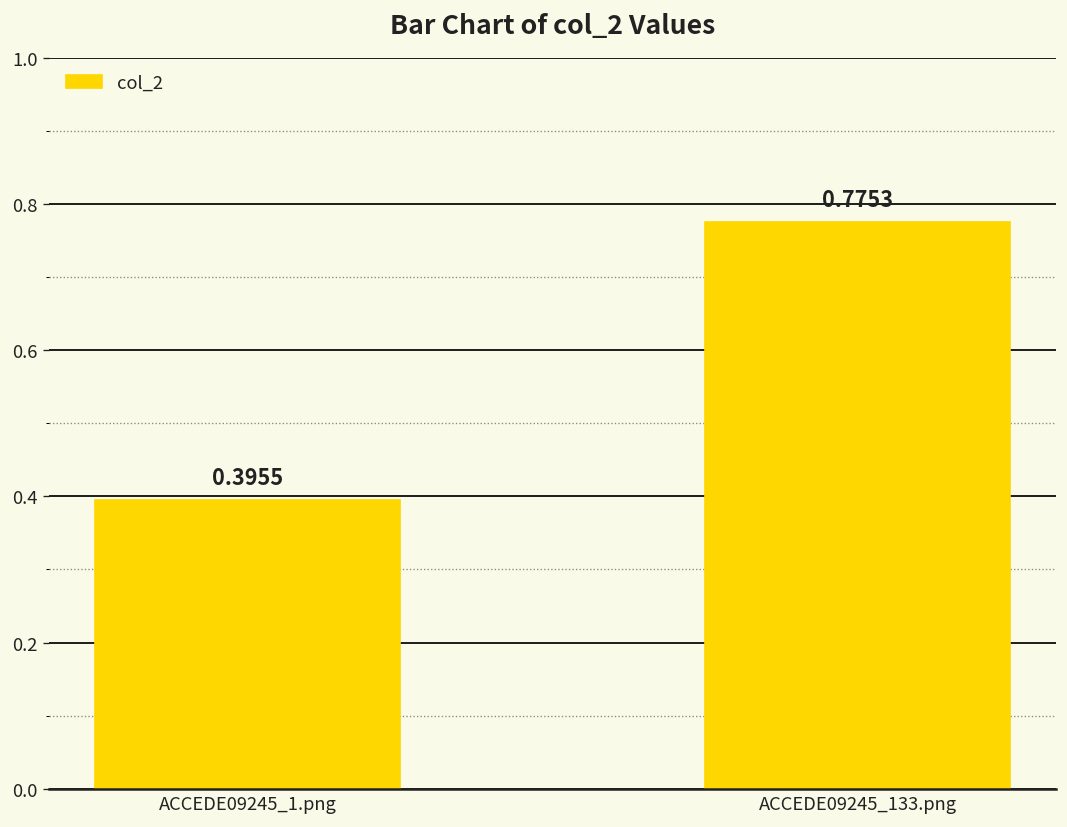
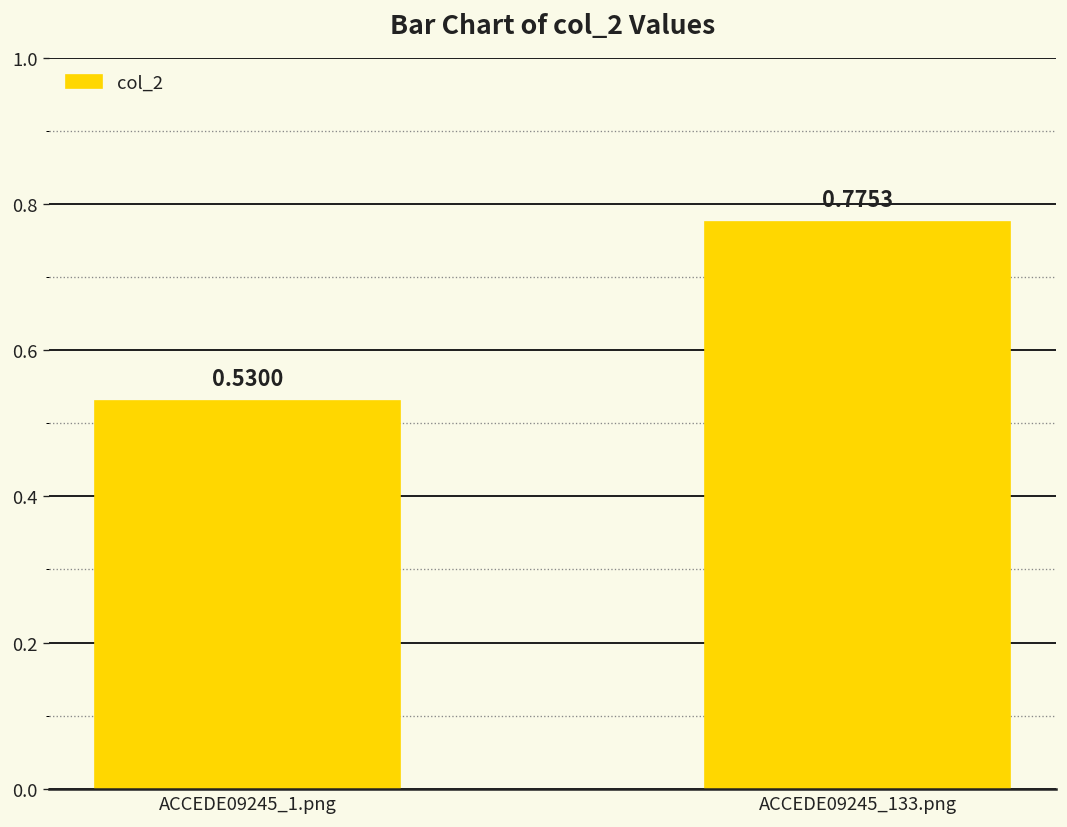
  {
-   "ACCEDE09245_1.png": 0.3955,
+   "ACCEDE09245_1.png": 0.5300,
    "ACCEDE09245_133.png": 0.7753
  }
